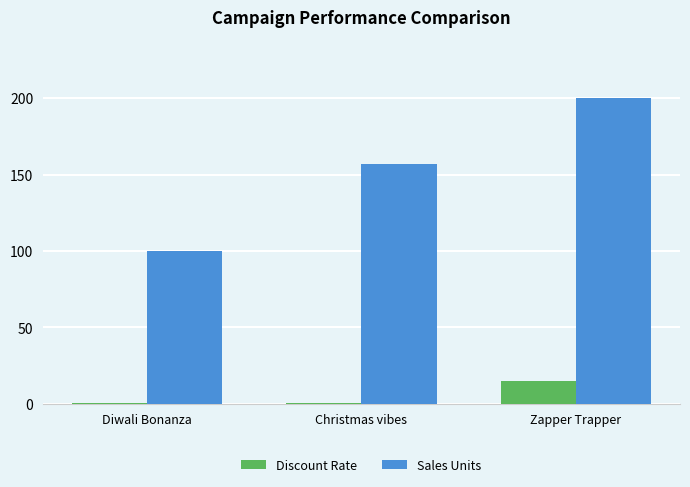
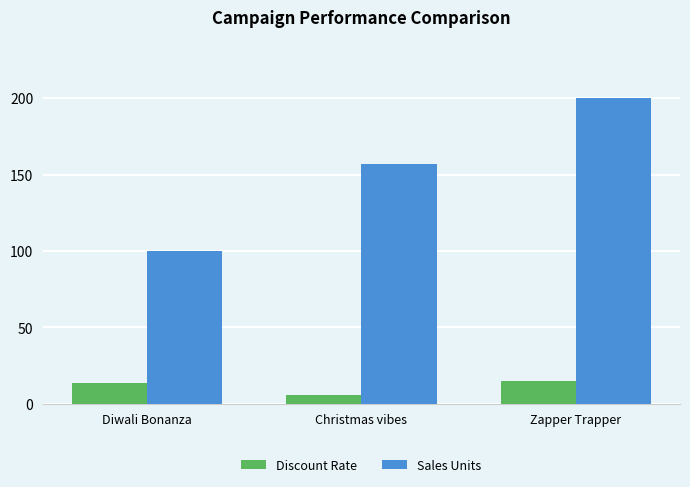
  {
    "Discount Rate": {
-     "Diwali Bonanza": 0,
-     "Christmas vibes": 0,
+     "Diwali Bonanza": 14,
+     "Christmas vibes": 6,
      "Zapper Trapper": 15
    },
    "Sales Units": {
      "Diwali Bonanza": 100,
      "Christmas vibes": 157,
      "Zapper Trapper": 200
    }
  }
